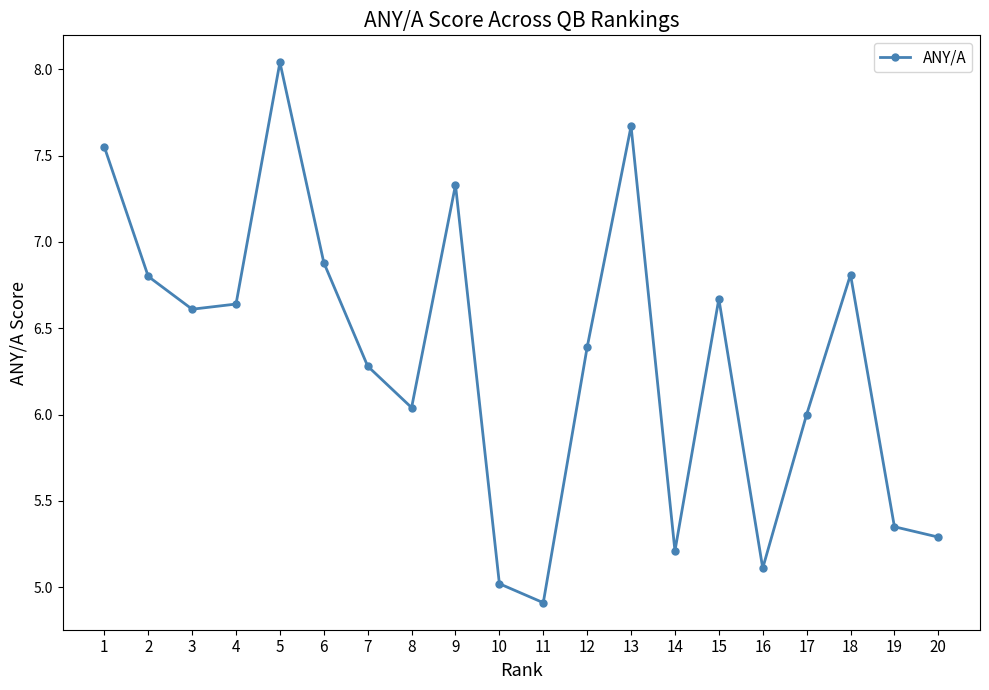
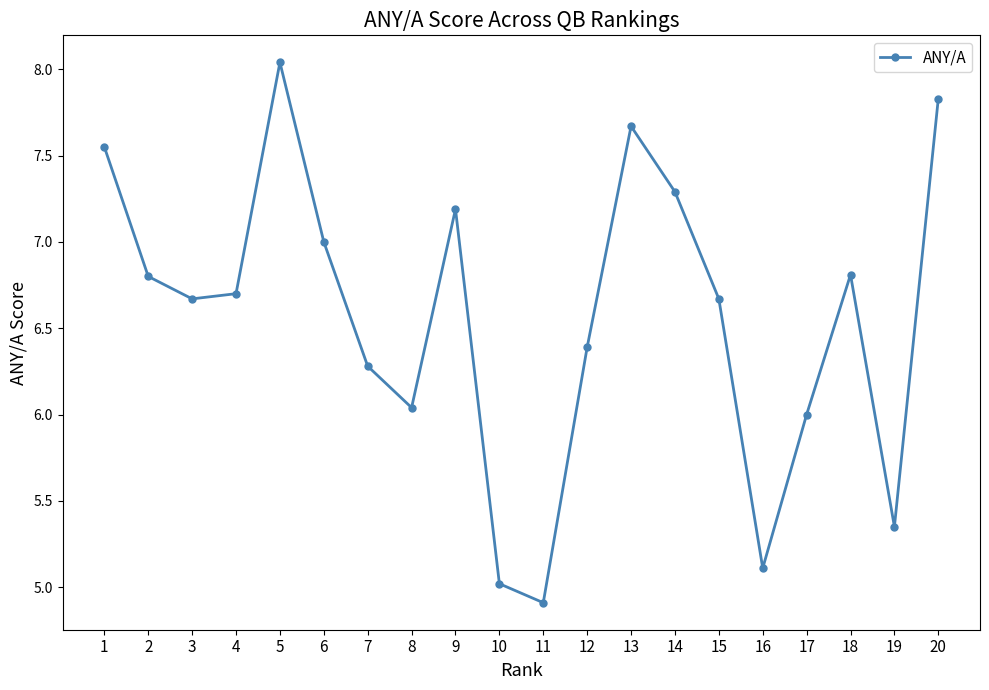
  {
    "1": 7.55,
    "2": 6.80,
-   "3": 6.61,
-   "4": 6.64,
+   "3": 6.67,
+   "4": 6.70,
    "5": 8.04,
-   "6": 6.88,
+   "6": 7.00,
    "7": 6.28,
    "8": 6.04,
-   "9": 7.33,
+   "9": 7.19,
    "10": 5.02,
    "11": 4.91,
    "12": 6.39,
    "13": 7.67,
-   "14": 5.21,
+   "14": 7.29,
    "15": 6.67,
    "16": 5.11,
    "17": 6.00,
    "18": 6.81,
    "19": 5.35,
-   "20": 5.29
+   "20": 7.83
  }
